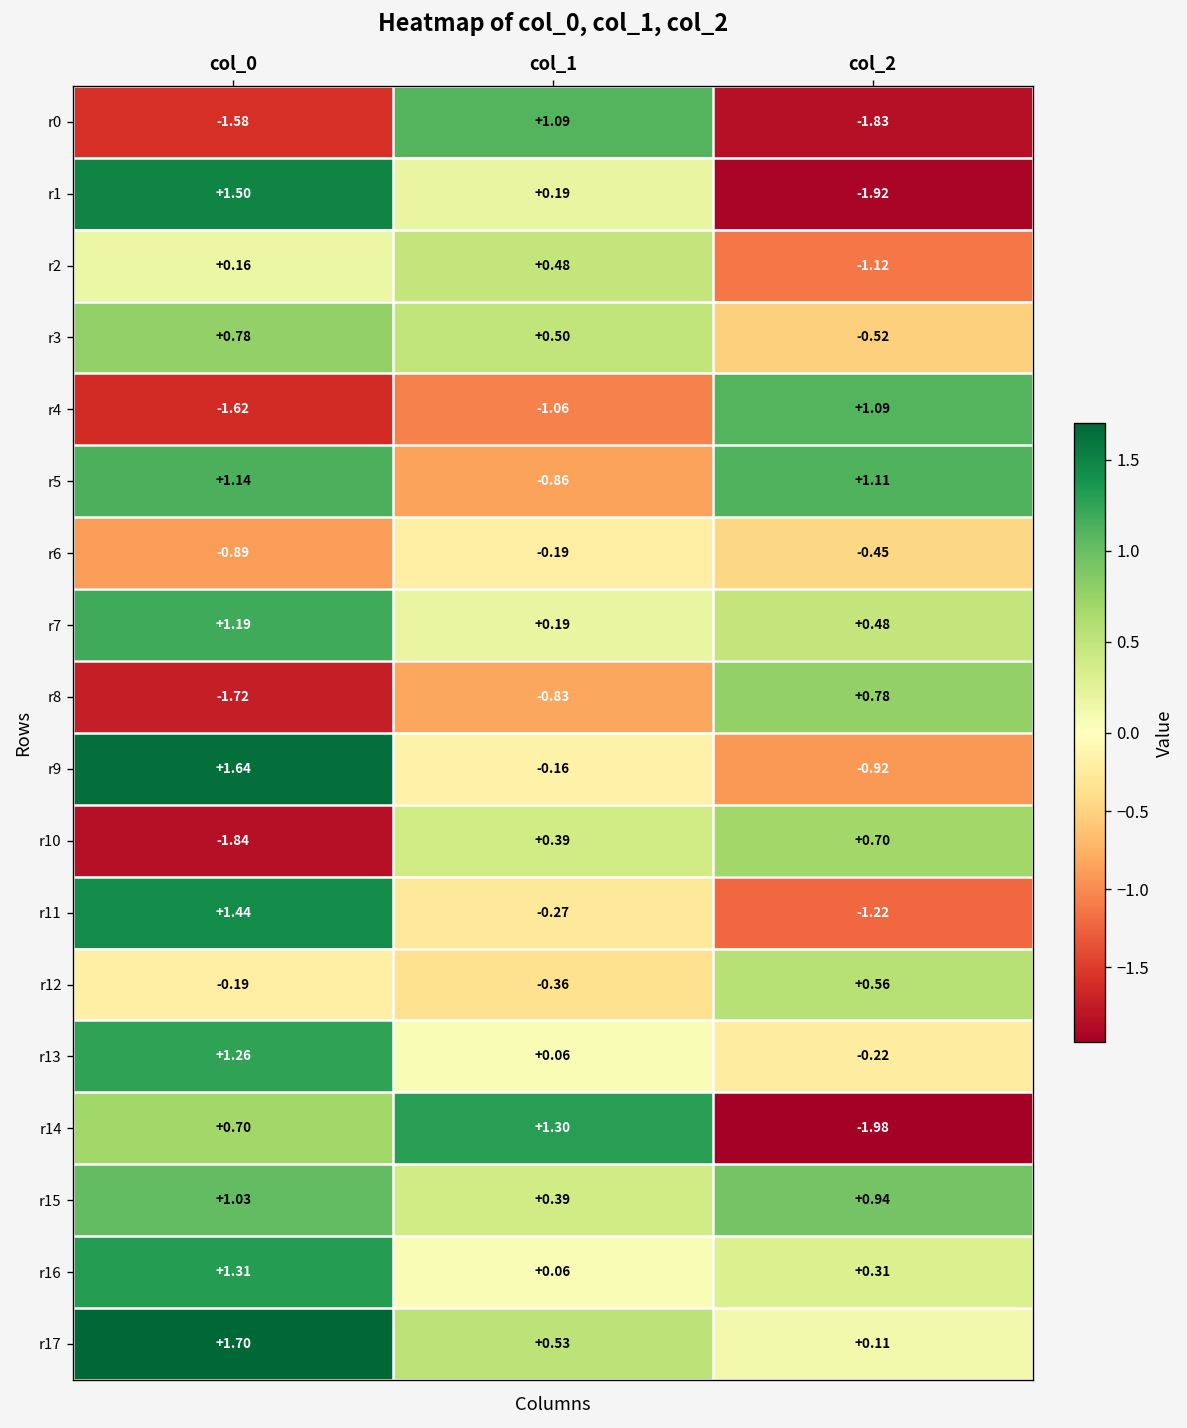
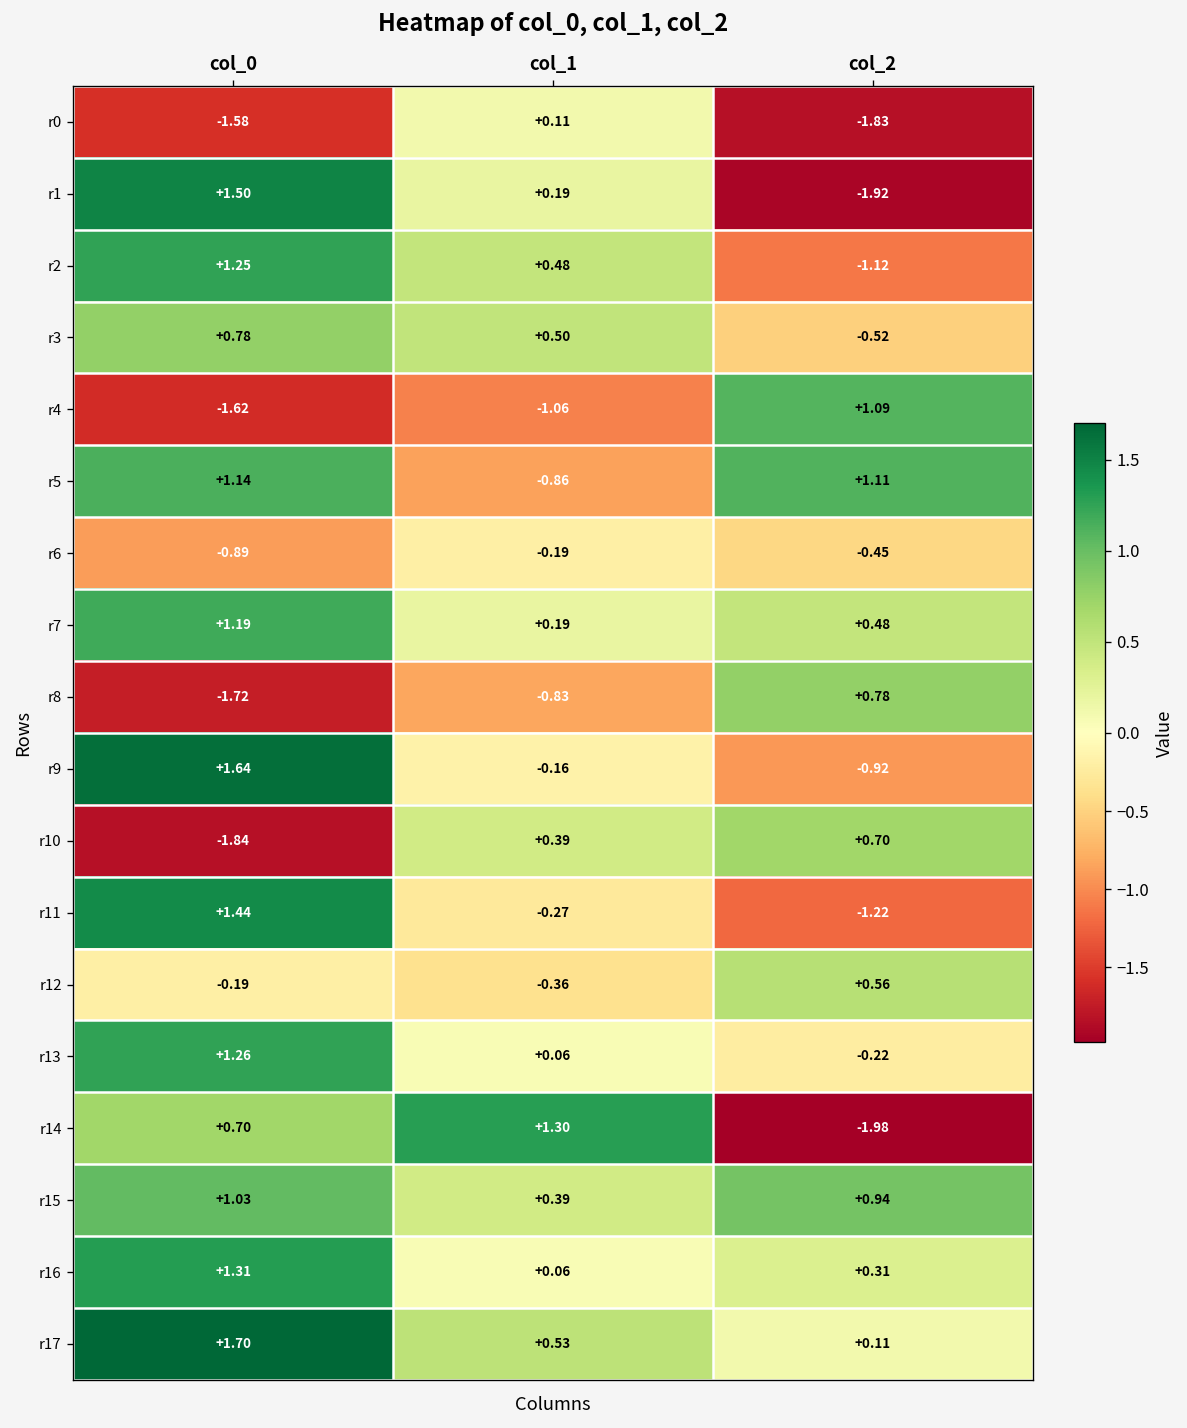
  {
    "r0": {
      "col_0": "-1.58",
-     "col_1": "+1.09",
+     "col_1": "+0.11",
      "col_2": "-1.83"
    },
    "r1": {
      "col_0": "+1.50",
      "col_1": "+0.19",
      "col_2": "-1.92"
    },
    "r2": {
-     "col_0": "+0.16",
+     "col_0": "+1.25",
      "col_1": "+0.48",
      "col_2": "-1.12"
    },
    "r3": {
      "col_0": "+0.78",
      "col_1": "+0.50",
      "col_2": "-0.52"
    },
    "r4": {
      "col_0": "-1.62",
      "col_1": "-1.06",
      "col_2": "+1.09"
    },
    "r5": {
      "col_0": "+1.14",
      "col_1": "-0.86",
      "col_2": "+1.11"
    },
    "r6": {
      "col_0": "-0.89",
      "col_1": "-0.19",
      "col_2": "-0.45"
    },
    "r7": {
      "col_0": "+1.19",
      "col_1": "+0.19",
      "col_2": "+0.48"
    },
    "r8": {
      "col_0": "-1.72",
      "col_1": "-0.83",
      "col_2": "+0.78"
    },
    "r9": {
      "col_0": "+1.64",
      "col_1": "-0.16",
      "col_2": "-0.92"
    },
    "r10": {
      "col_0": "-1.84",
      "col_1": "+0.39",
      "col_2": "+0.70"
    },
    "r11": {
      "col_0": "+1.44",
      "col_1": "-0.27",
      "col_2": "-1.22"
    },
    "r12": {
      "col_0": "-0.19",
      "col_1": "-0.36",
      "col_2": "+0.56"
    },
    "r13": {
      "col_0": "+1.26",
      "col_1": "+0.06",
      "col_2": "-0.22"
    },
    "r14": {
      "col_0": "+0.70",
      "col_1": "+1.30",
      "col_2": "-1.98"
    },
    "r15": {
      "col_0": "+1.03",
      "col_1": "+0.39",
      "col_2": "+0.94"
    },
    "r16": {
      "col_0": "+1.31",
      "col_1": "+0.06",
      "col_2": "+0.31"
    },
    "r17": {
      "col_0": "+1.70",
      "col_1": "+0.53",
      "col_2": "+0.11"
    }
  }
